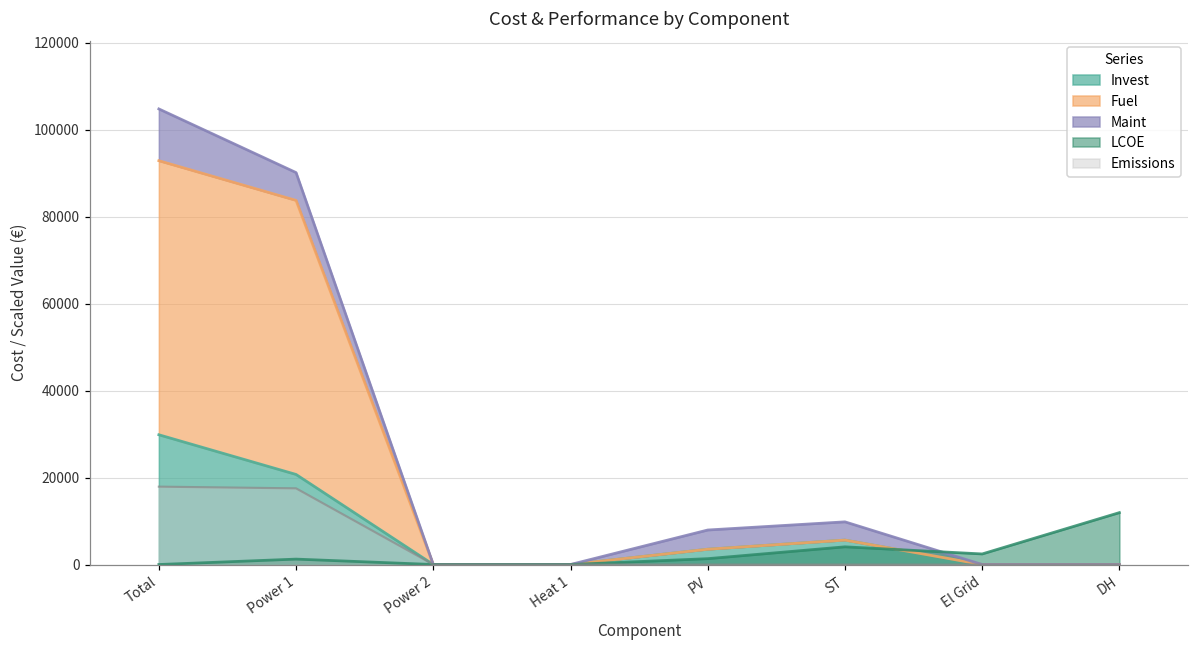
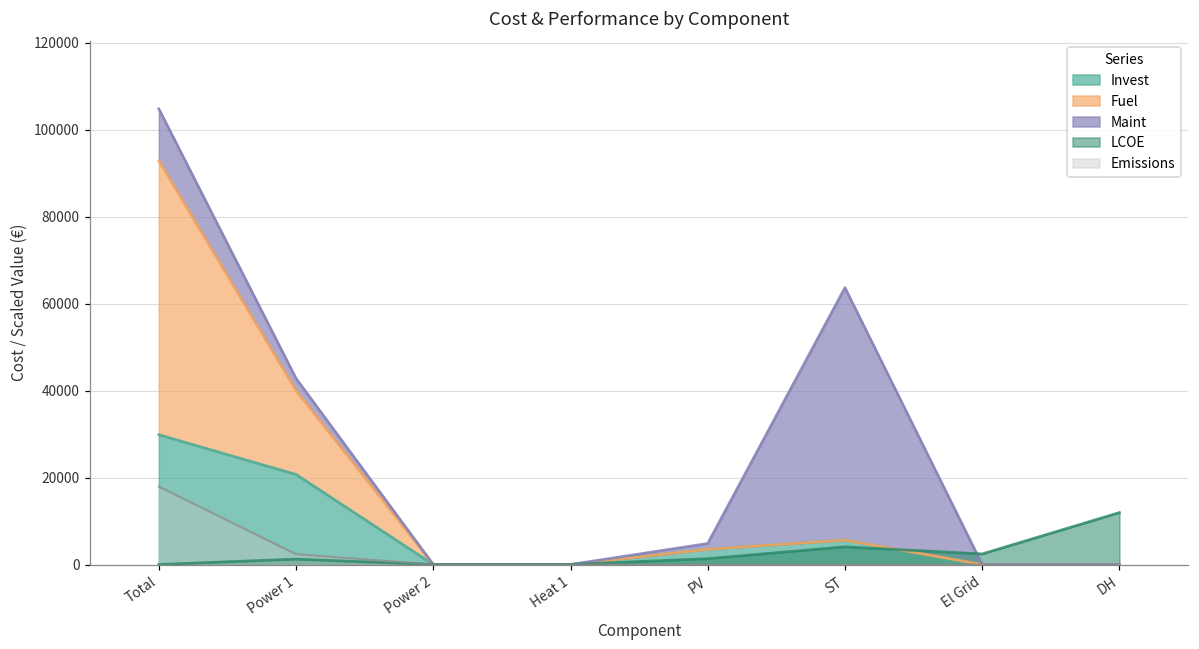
  {
    "Fuel": {
      "Total": 63000,
-     "Power 1": 63000
+     "Power 1": 19000
    },
    "Maint": {
      "Total": 12000,
-     "Power 1": 6000,
-     "PV": 4000,
-     "ST": 4000
+     "Power 1": 3000,
+     "PV": 1000,
+     "ST": 58000
    },
    "Emissions": {
      "Total": 18000,
-     "Power 1": 18000,
+     "Power 1": 2000,
      "PV": 0,
      "ST": 0
    }
  }
